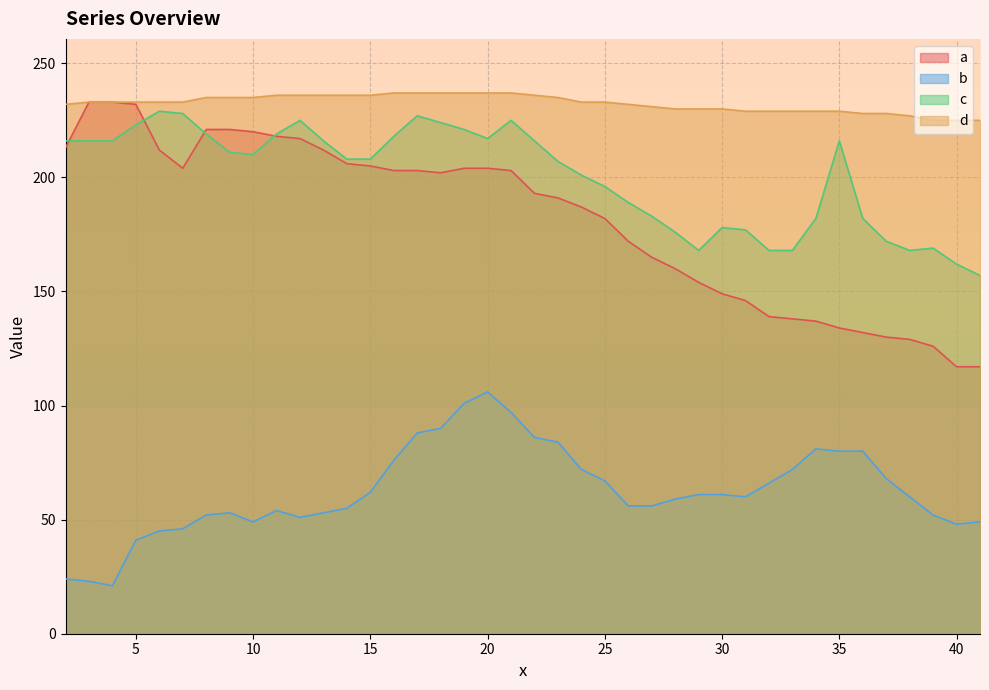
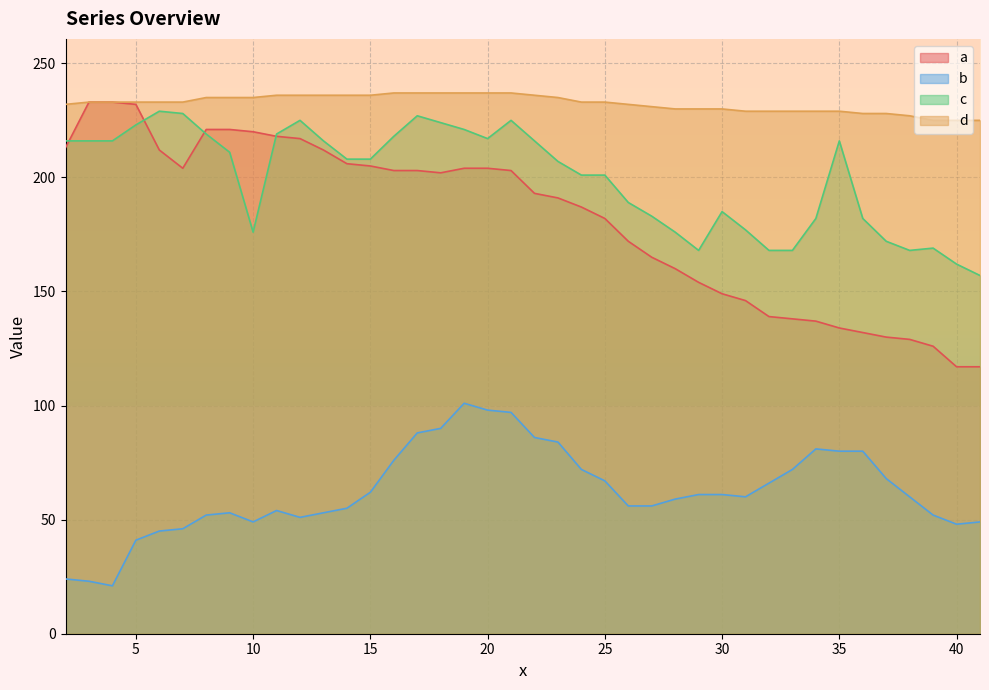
  {
    "b": {
      "5": 41,
      "10": 49,
      "15": 62,
-     "20": 106,
+     "20": 98,
      "25": 67,
      "30": 61,
      "35": 80,
      "40": 48
    },
    "c": {
      "5": 223,
-     "10": 210,
+     "10": 176,
      "15": 208,
      "20": 217,
-     "25": 196,
-     "30": 178,
+     "25": 201,
+     "30": 185,
      "35": 216,
      "40": 162
    }
  }
